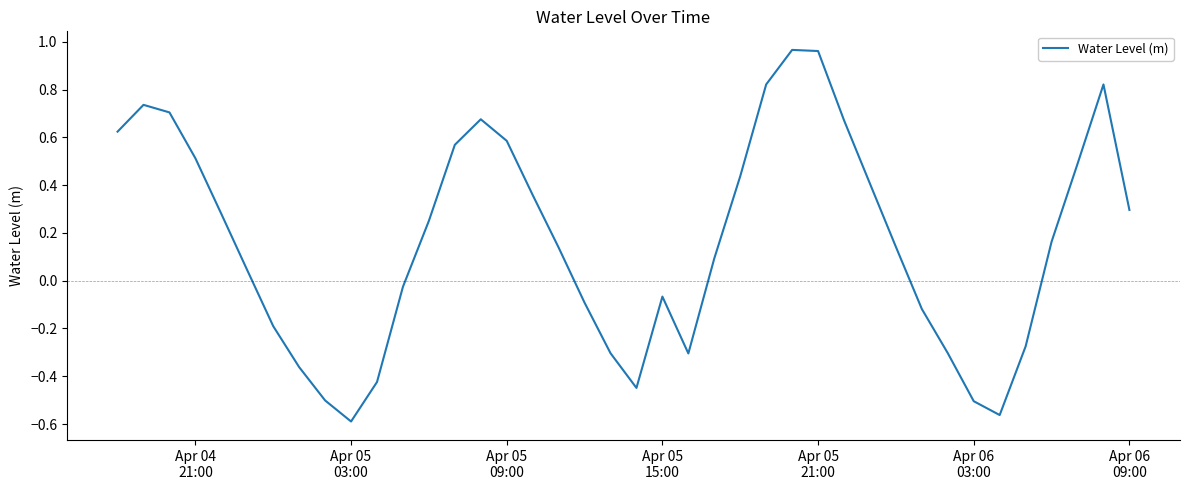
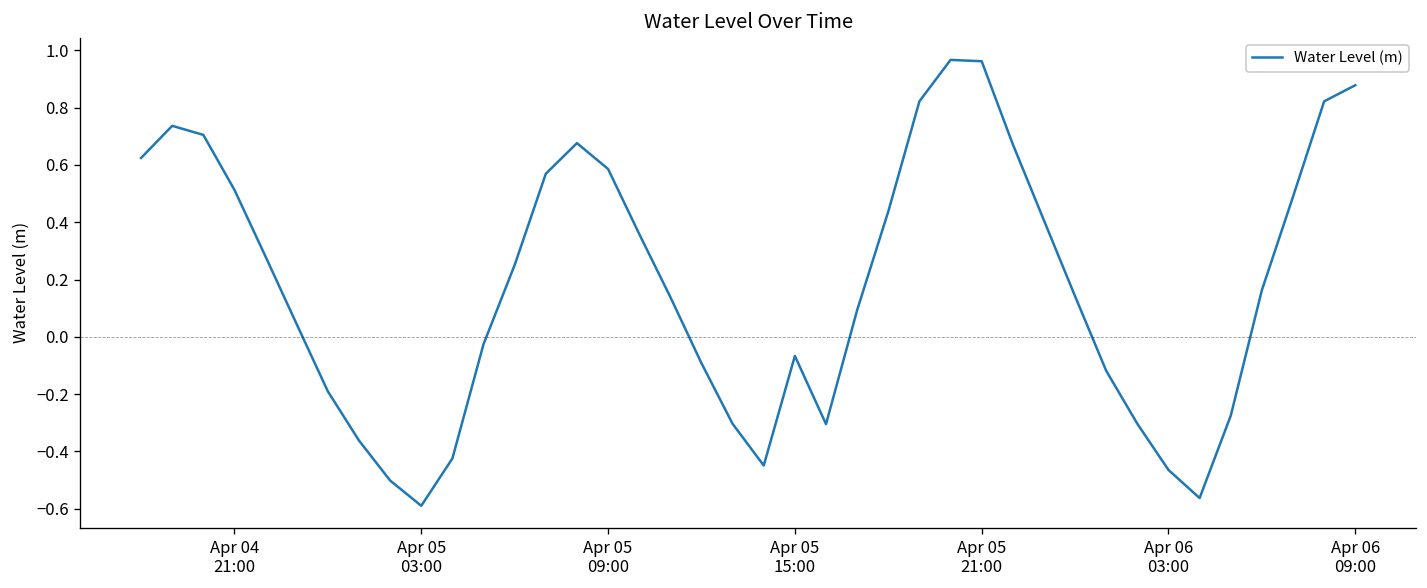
  {
    "Apr 04 21:00": 0.51,
    "Apr 05 03:00": -0.59,
    "Apr 05 09:00": 0.59,
    "Apr 05 15:00": -0.07,
    "Apr 05 21:00": 0.96,
-   "Apr 06 03:00": -0.50,
-   "Apr 06 09:00": 0.30
+   "Apr 06 03:00": -0.46,
+   "Apr 06 09:00": 0.88
  }
